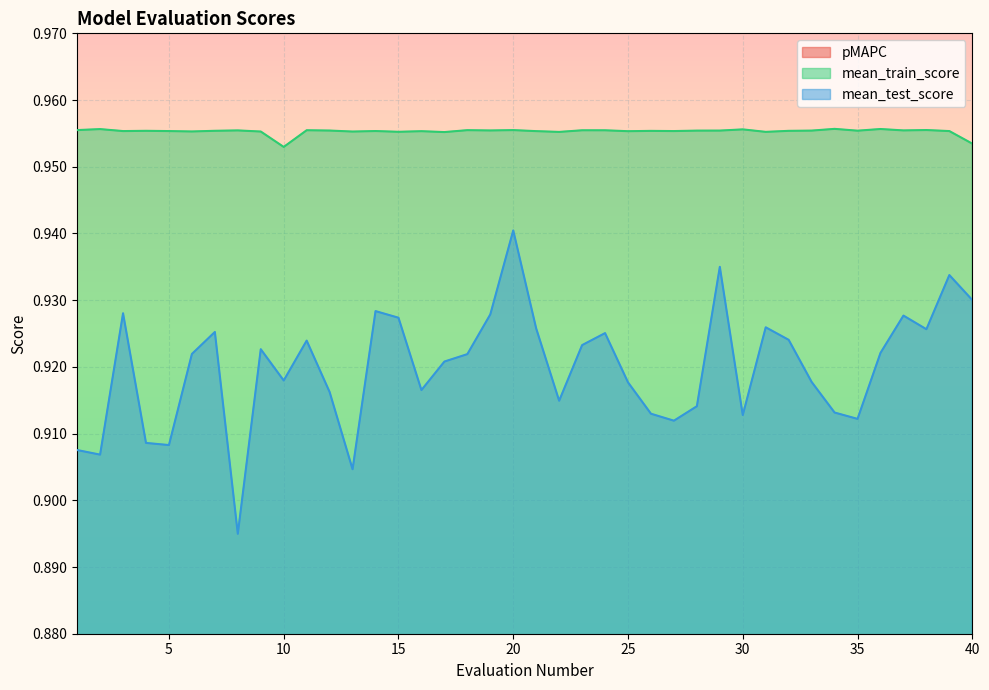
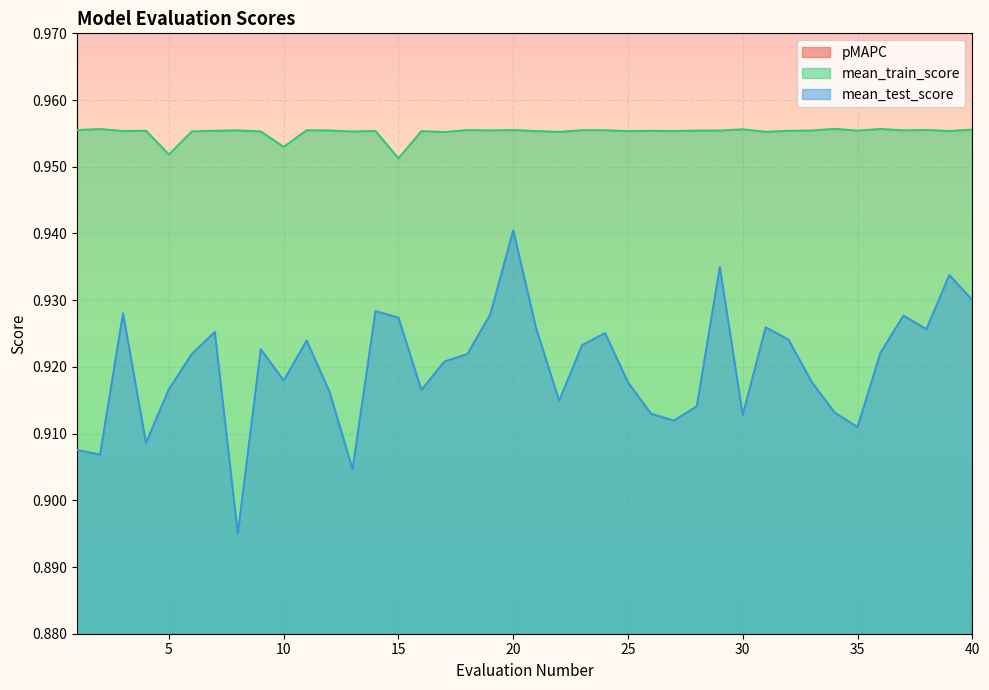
  {
    "mean_train_score": {
-     "5": 0.955,
+     "5": 0.952,
      "10": 0.953,
-     "15": 0.955,
+     "15": 0.951,
      "20": 0.955,
      "25": 0.955,
      "30": 0.956,
      "35": 0.955,
-     "40": 0.953
+     "40": 0.956
    },
    "mean_test_score": {
-     "5": 0.908,
+     "5": 0.917,
      "10": 0.918,
      "15": 0.927,
      "20": 0.940,
      "25": 0.918,
      "30": 0.913,
-     "35": 0.912,
+     "35": 0.911,
      "40": 0.930
    }
  }
